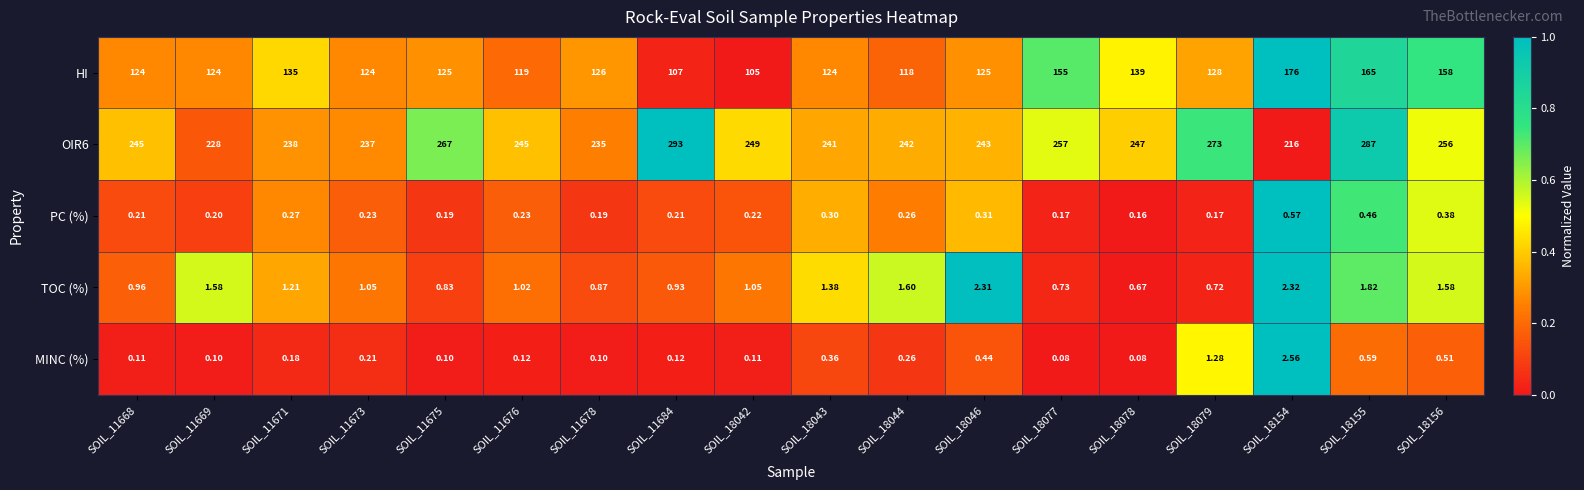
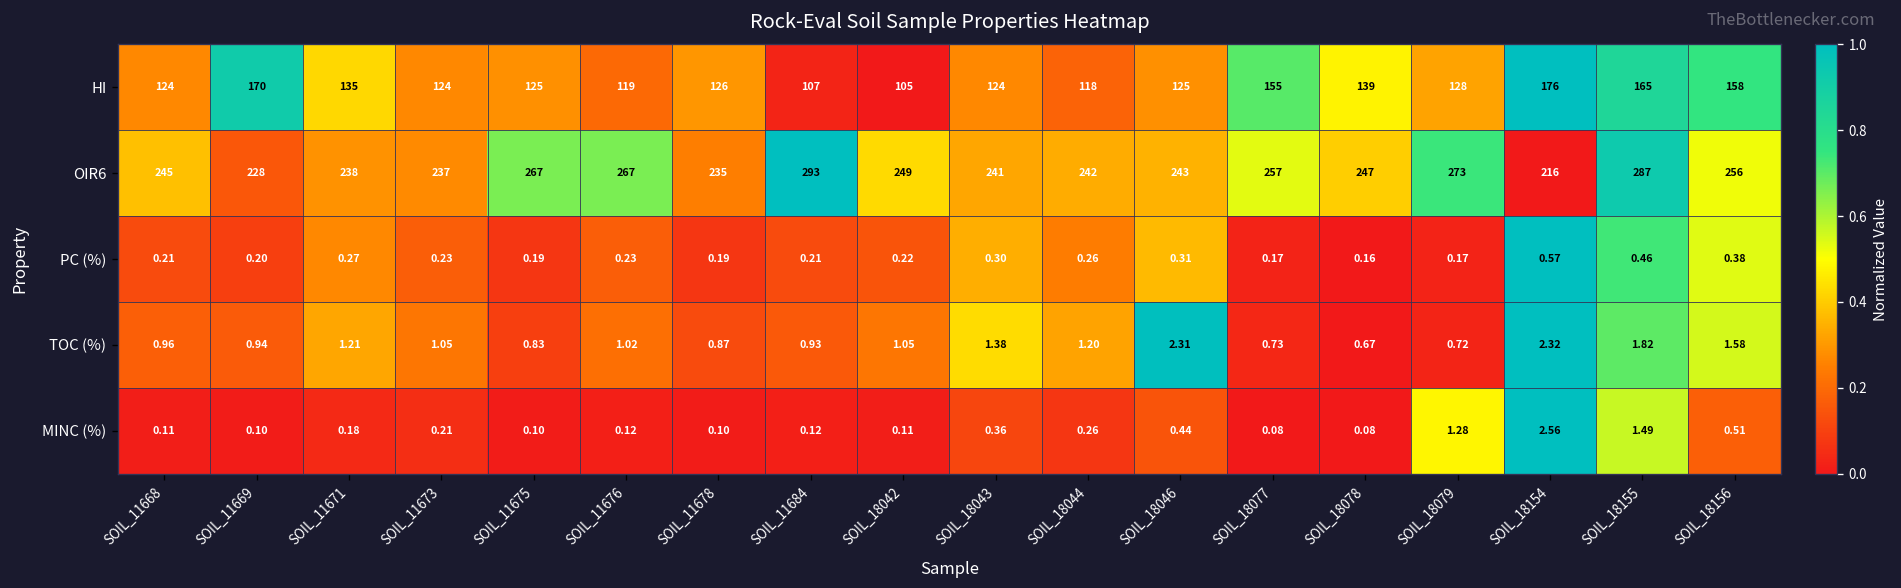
  {
    "HI": {
      "SOIL_11668": 124,
-     "SOIL_11669": 124,
+     "SOIL_11669": 170,
      "SOIL_11671": 135,
      "SOIL_11673": 124,
      "SOIL_11675": 125,
      "SOIL_11676": 119,
      "SOIL_11678": 126,
      "SOIL_11684": 107,
      "SOIL_18042": 105,
      "SOIL_18043": 124,
      "SOIL_18044": 118,
      "SOIL_18046": 125,
      "SOIL_18077": 155,
      "SOIL_18078": 139,
      "SOIL_18079": 128,
      "SOIL_18154": 176,
      "SOIL_18155": 165,
      "SOIL_18156": 158
    },
    "OIR6": {
      "SOIL_11668": 245,
      "SOIL_11669": 228,
      "SOIL_11671": 238,
      "SOIL_11673": 237,
      "SOIL_11675": 267,
-     "SOIL_11676": 245,
+     "SOIL_11676": 267,
      "SOIL_11678": 235,
      "SOIL_11684": 293,
      "SOIL_18042": 249,
      "SOIL_18043": 241,
      "SOIL_18044": 242,
      "SOIL_18046": 243,
      "SOIL_18077": 257,
      "SOIL_18078": 247,
      "SOIL_18079": 273,
      "SOIL_18154": 216,
      "SOIL_18155": 287,
      "SOIL_18156": 256
    },
    "PC (%)": {
      "SOIL_11668": 0.21,
      "SOIL_11669": 0.20,
      "SOIL_11671": 0.27,
      "SOIL_11673": 0.23,
      "SOIL_11675": 0.19,
      "SOIL_11676": 0.23,
      "SOIL_11678": 0.19,
      "SOIL_11684": 0.21,
      "SOIL_18042": 0.22,
      "SOIL_18043": 0.30,
      "SOIL_18044": 0.26,
      "SOIL_18046": 0.31,
      "SOIL_18077": 0.17,
      "SOIL_18078": 0.16,
      "SOIL_18079": 0.17,
      "SOIL_18154": 0.57,
      "SOIL_18155": 0.46,
      "SOIL_18156": 0.38
    },
    "TOC (%)": {
      "SOIL_11668": 0.96,
-     "SOIL_11669": 1.58,
+     "SOIL_11669": 0.94,
      "SOIL_11671": 1.21,
      "SOIL_11673": 1.05,
      "SOIL_11675": 0.83,
      "SOIL_11676": 1.02,
      "SOIL_11678": 0.87,
      "SOIL_11684": 0.93,
      "SOIL_18042": 1.05,
      "SOIL_18043": 1.38,
-     "SOIL_18044": 1.60,
+     "SOIL_18044": 1.20,
      "SOIL_18046": 2.31,
      "SOIL_18077": 0.73,
      "SOIL_18078": 0.67,
      "SOIL_18079": 0.72,
      "SOIL_18154": 2.32,
      "SOIL_18155": 1.82,
      "SOIL_18156": 1.58
    },
    "MINC (%)": {
      "SOIL_11668": 0.11,
      "SOIL_11669": 0.10,
      "SOIL_11671": 0.18,
      "SOIL_11673": 0.21,
      "SOIL_11675": 0.10,
      "SOIL_11676": 0.12,
      "SOIL_11678": 0.10,
      "SOIL_11684": 0.12,
      "SOIL_18042": 0.11,
      "SOIL_18043": 0.36,
      "SOIL_18044": 0.26,
      "SOIL_18046": 0.44,
      "SOIL_18077": 0.08,
      "SOIL_18078": 0.08,
      "SOIL_18079": 1.28,
      "SOIL_18154": 2.56,
-     "SOIL_18155": 0.59,
+     "SOIL_18155": 1.49,
      "SOIL_18156": 0.51
    }
  }
